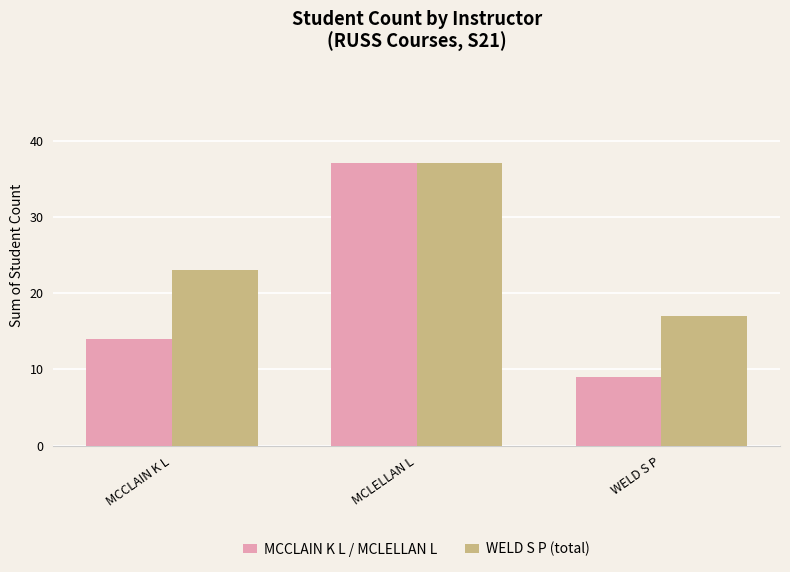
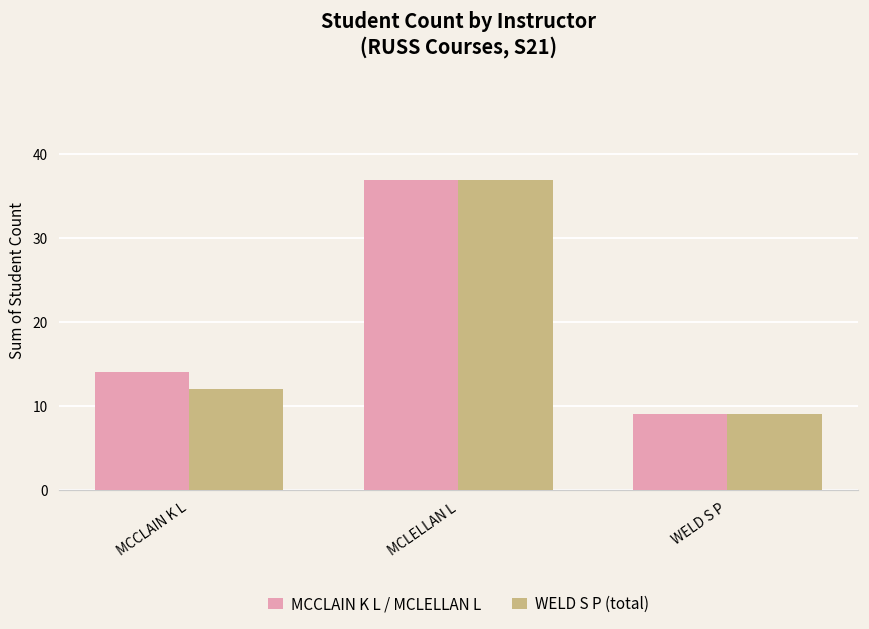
  {
    "MCCLAIN K L / MCLELLAN L": {
      "MCCLAIN K L": 14,
      "MCLELLAN L": 37,
      "WELD S P": 9
    },
    "WELD S P (total)": {
-     "MCCLAIN K L": 23,
+     "MCCLAIN K L": 12,
      "MCLELLAN L": 37,
-     "WELD S P": 17
+     "WELD S P": 9
    }
  }
